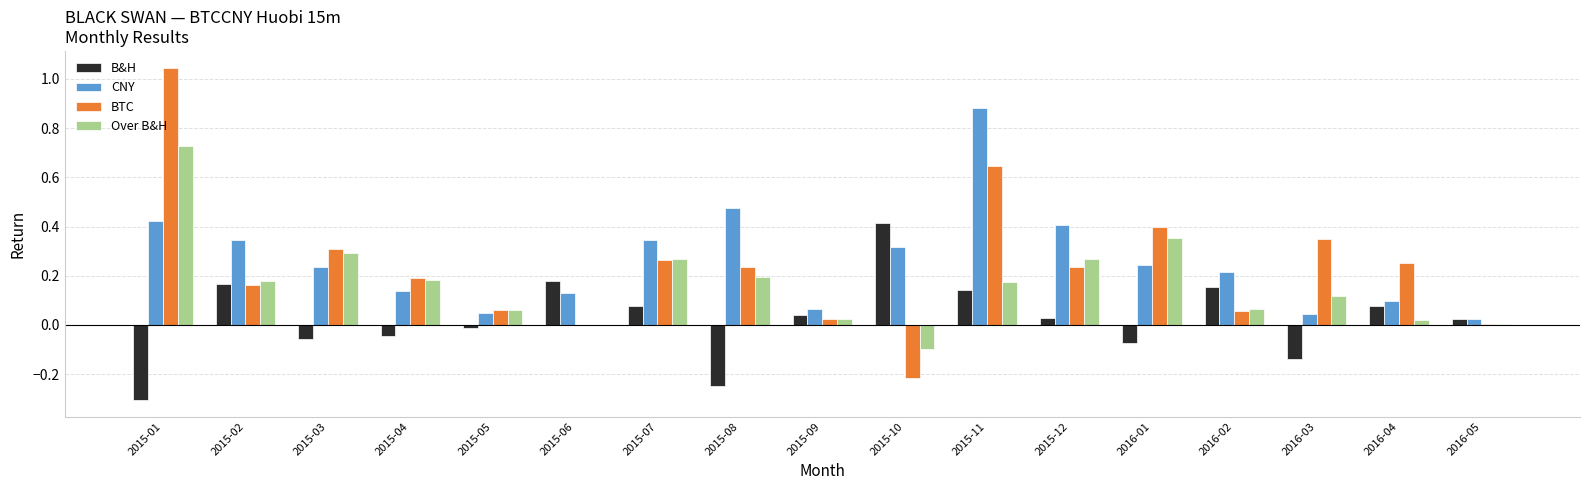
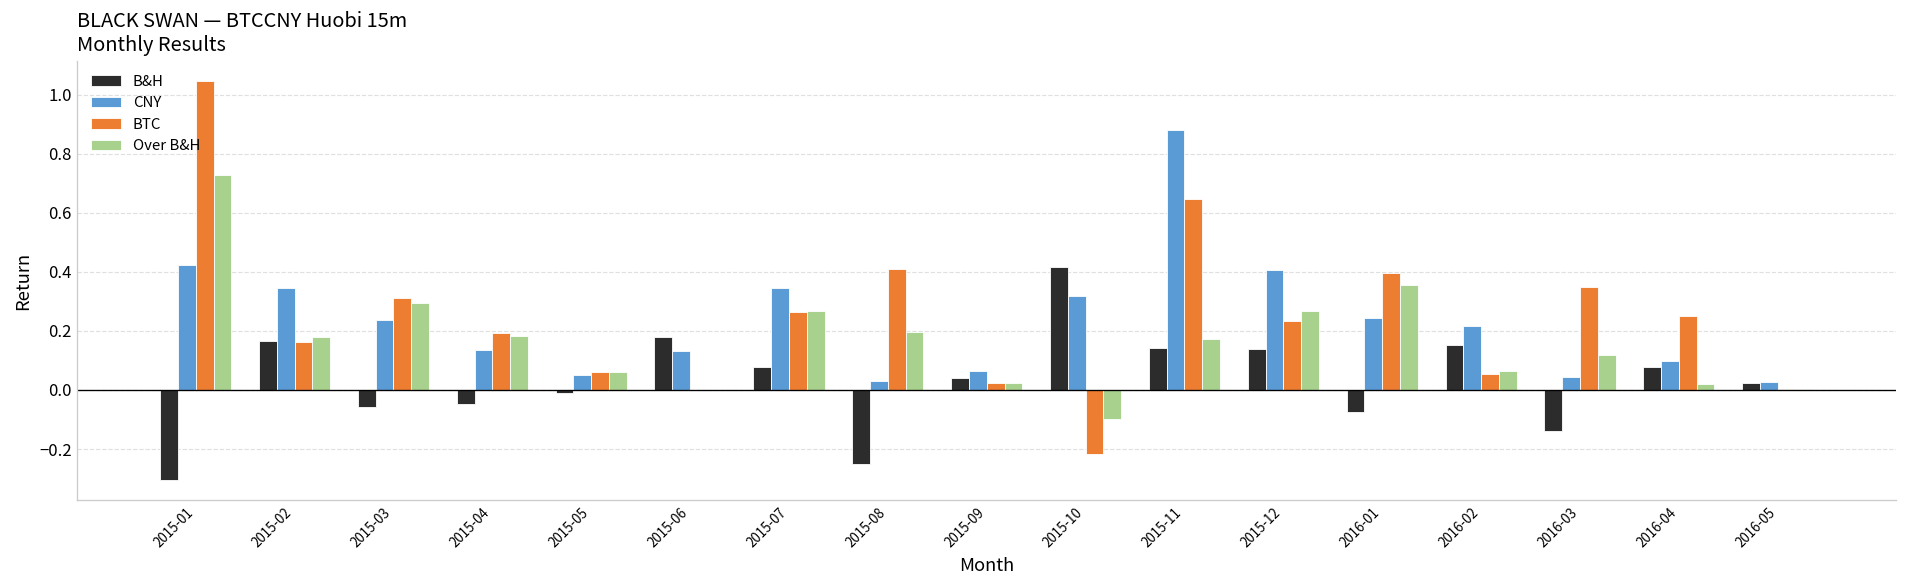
  {
    "B&H": {
      "2015-01": -0.30,
      "2015-02": 0.17,
      "2015-03": -0.06,
      "2015-04": -0.05,
      "2015-05": -0.01,
      "2015-06": 0.18,
      "2015-07": 0.08,
      "2015-08": -0.25,
      "2015-09": 0.04,
      "2015-10": 0.42,
      "2015-11": 0.14,
-     "2015-12": 0.03,
+     "2015-12": 0.14,
      "2016-01": -0.07,
      "2016-02": 0.15,
      "2016-03": -0.14,
      "2016-04": 0.08,
      "2016-05": 0.02
    },
    "CNY": {
      "2015-01": 0.42,
      "2015-02": 0.35,
      "2015-03": 0.24,
      "2015-04": 0.14,
      "2015-05": 0.05,
      "2015-06": 0.13,
      "2015-07": 0.34,
-     "2015-08": 0.48,
+     "2015-08": 0.03,
      "2015-09": 0.06,
      "2015-10": 0.32,
      "2015-11": 0.88,
      "2015-12": 0.41,
      "2016-01": 0.24,
      "2016-02": 0.22,
      "2016-03": 0.04,
      "2016-04": 0.10,
      "2016-05": 0.03
    },
    "BTC": {
      "2015-01": 1.05,
      "2015-02": 0.16,
      "2015-03": 0.31,
      "2015-04": 0.19,
      "2015-05": 0.06,
      "2015-07": 0.27,
-     "2015-08": 0.23,
+     "2015-08": 0.41,
      "2015-09": 0.02,
      "2015-10": -0.22,
      "2015-11": 0.65,
      "2015-12": 0.23,
      "2016-01": 0.40,
      "2016-02": 0.06,
      "2016-03": 0.35,
      "2016-04": 0.25
    },
    "Over B&H": {
      "2015-01": 0.73,
      "2015-02": 0.18,
      "2015-03": 0.29,
      "2015-04": 0.18,
      "2015-05": 0.06,
      "2015-07": 0.27,
      "2015-08": 0.20,
      "2015-09": 0.02,
      "2015-10": -0.10,
      "2015-11": 0.17,
      "2015-12": 0.27,
      "2016-01": 0.35,
      "2016-02": 0.06,
      "2016-03": 0.12,
      "2016-04": 0.02
    }
  }
